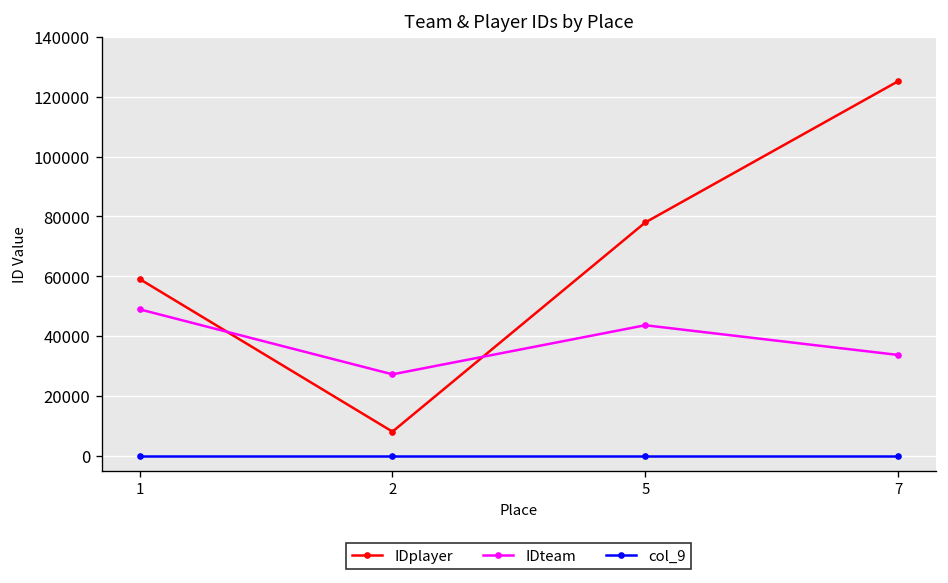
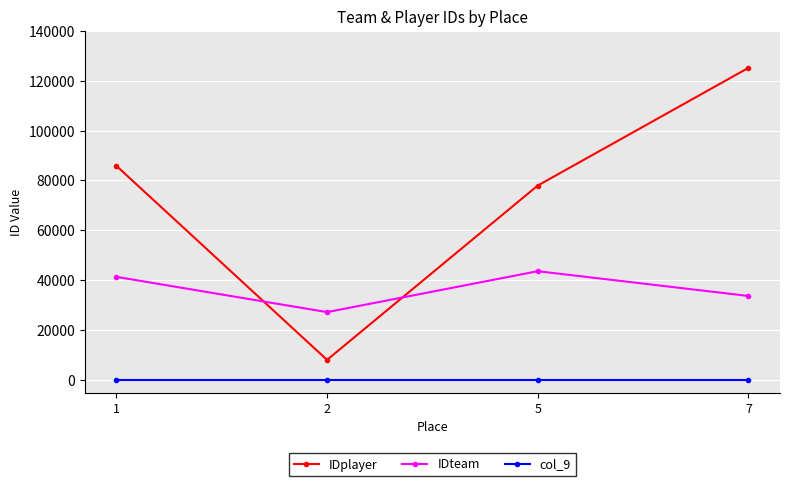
  {
    "IDplayer": {
-     "1": 59000,
+     "1": 86000,
      "2": 8000,
      "5": 78000,
      "7": 125000
    },
    "IDteam": {
-     "1": 49000,
+     "1": 41000,
      "2": 27000,
      "5": 44000,
      "7": 34000
    },
    "col_9": {
      "1": 0,
      "2": 0,
      "5": 0,
      "7": 0
    }
  }
